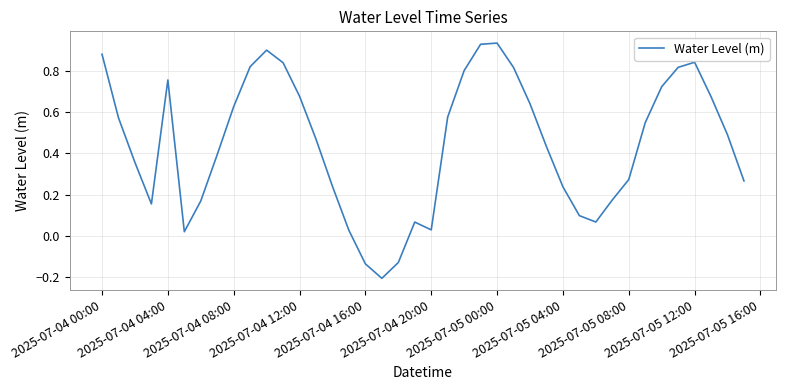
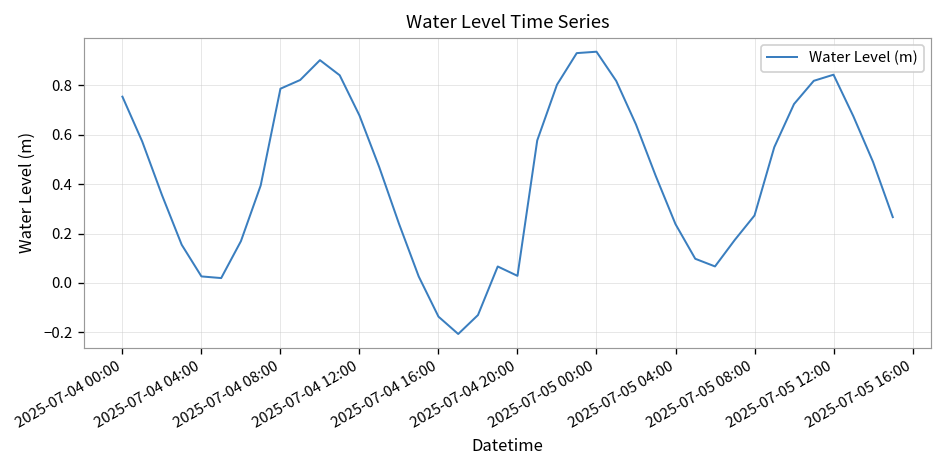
  {
-   "2025-07-04 00:00": 0.88,
-   "2025-07-04 04:00": 0.76,
-   "2025-07-04 08:00": 0.63,
+   "2025-07-04 00:00": 0.75,
+   "2025-07-04 04:00": 0.03,
+   "2025-07-04 08:00": 0.79,
    "2025-07-04 12:00": 0.68,
    "2025-07-04 16:00": -0.14,
    "2025-07-04 20:00": 0.03,
    "2025-07-05 00:00": 0.94,
    "2025-07-05 04:00": 0.24,
    "2025-07-05 08:00": 0.27,
    "2025-07-05 12:00": 0.84
  }
